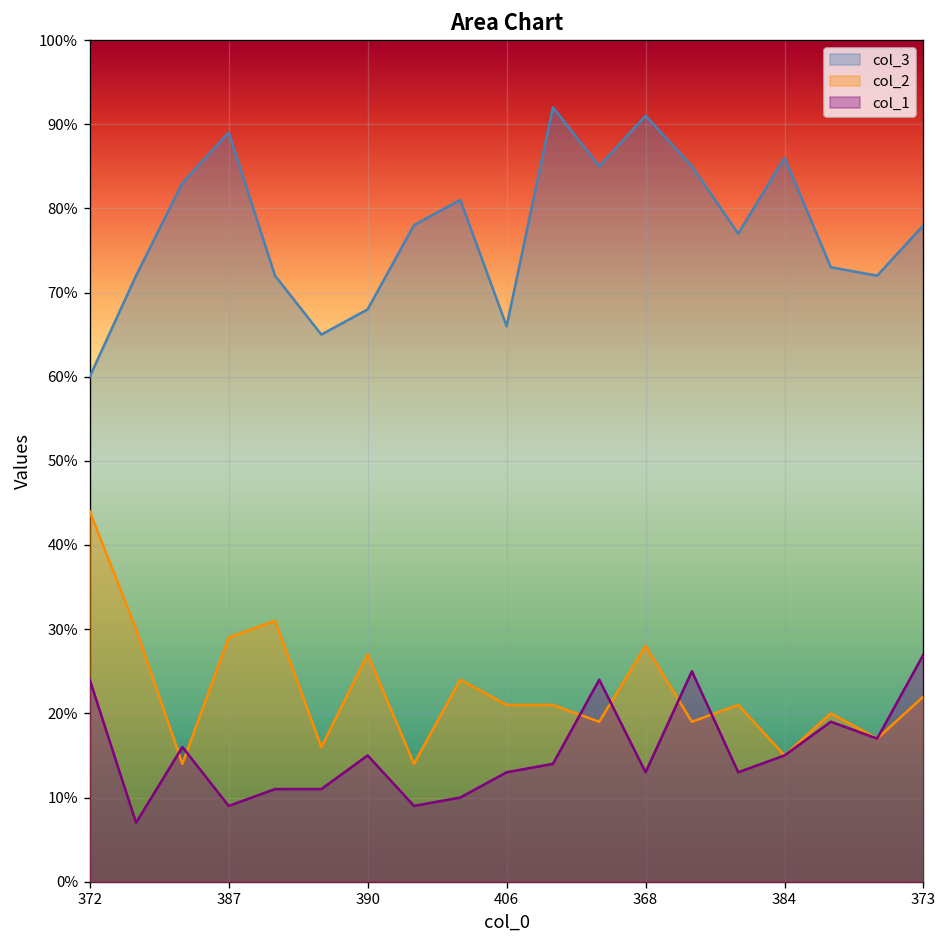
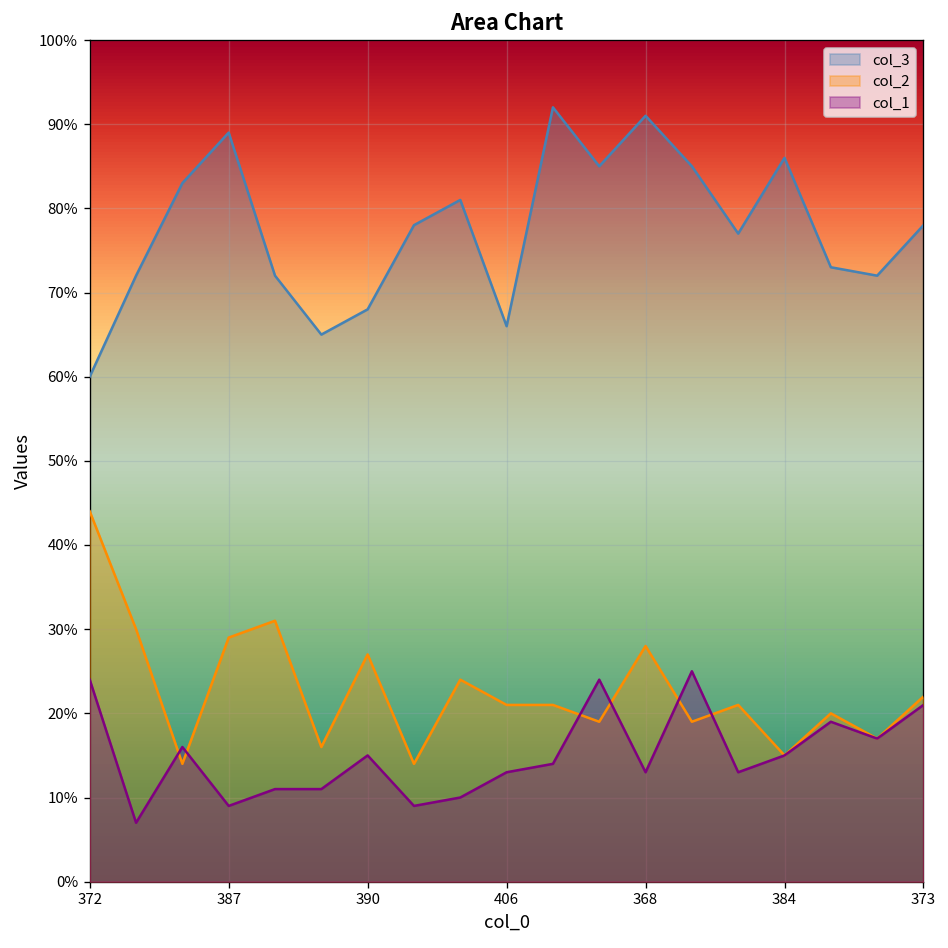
  {
    "col_3": {
      "372": "60%",
      "387": "89%",
      "390": "68%",
      "406": "66%",
      "368": "91%",
      "384": "86%",
      "373": "78%"
    },
    "col_2": {
      "372": "44%",
      "387": "29%",
      "390": "27%",
      "406": "21%",
      "368": "28%",
      "373": "22%"
    },
    "col_1": {
      "372": "24%",
      "387": "9%",
      "390": "15%",
      "406": "13%",
      "368": "13%",
-     "373": "27%"
+     "373": "21%"
    }
  }
